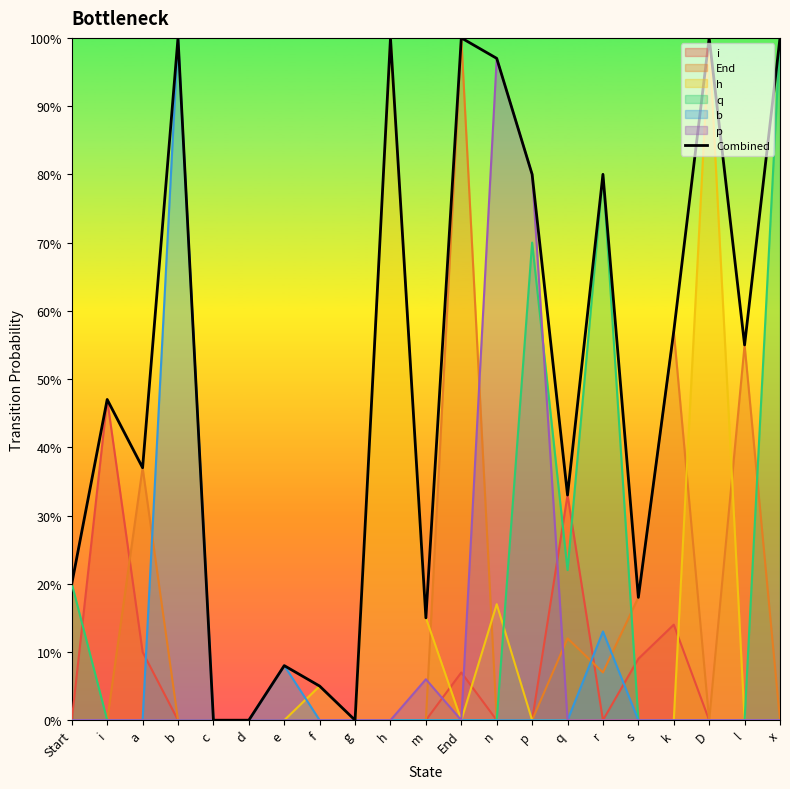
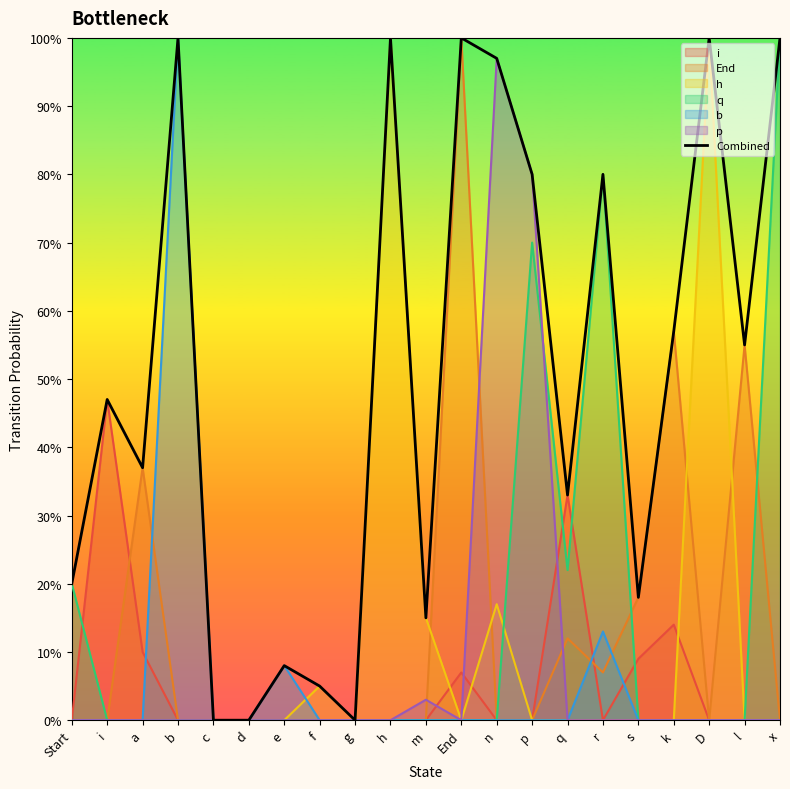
  {
    "q": {
      "p": "70%",
      "q": "22%"
    },
    "b": {
      "r": "13%"
    },
    "p": {
-     "m": "6%"
+     "m": "3%"
    }
  }
